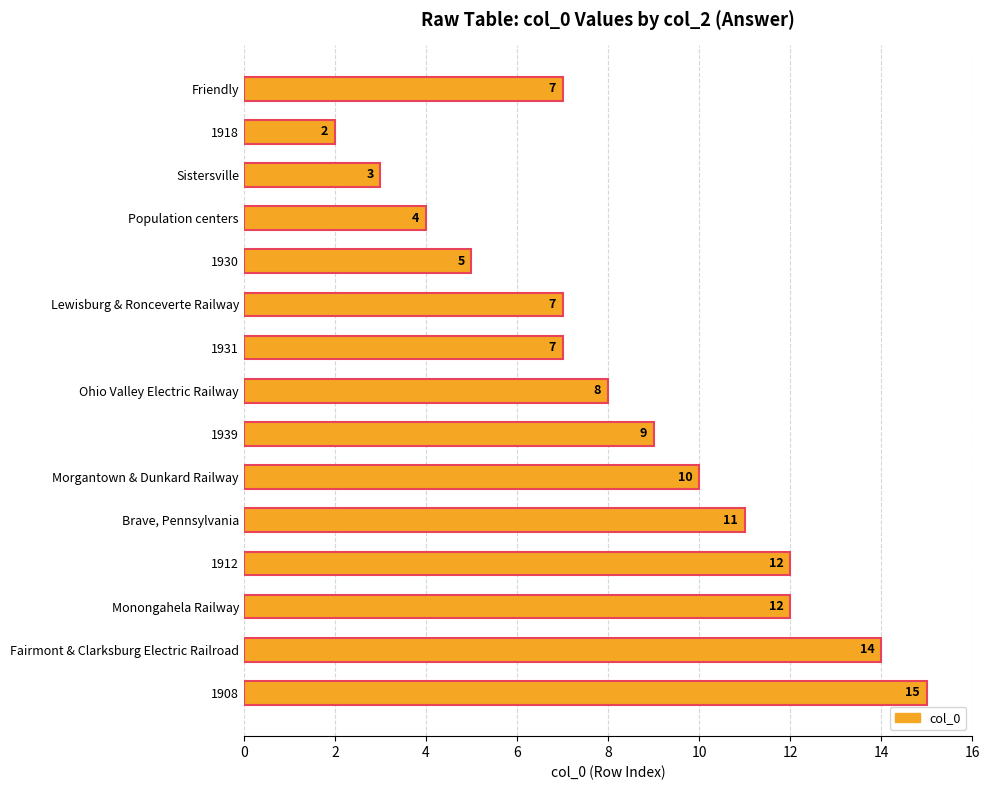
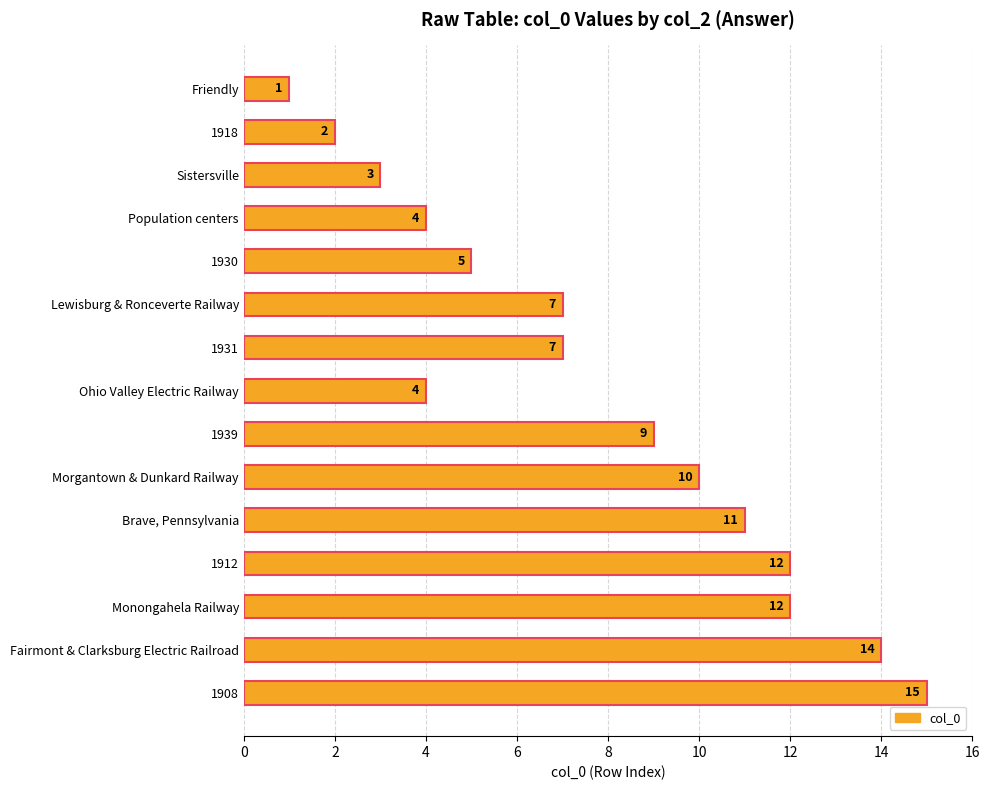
  {
-   "Friendly": 7,
+   "Friendly": 1,
    "1918": 2,
    "Sistersville": 3,
    "Population centers": 4,
    "1930": 5,
    "Lewisburg & Ronceverte Railway": 7,
    "1931": 7,
-   "Ohio Valley Electric Railway": 8,
+   "Ohio Valley Electric Railway": 4,
    "1939": 9,
    "Morgantown & Dunkard Railway": 10,
    "Brave, Pennsylvania": 11,
    "1912": 12,
    "Monongahela Railway": 12,
    "Fairmont & Clarksburg Electric Railroad": 14,
    "1908": 15
  }
